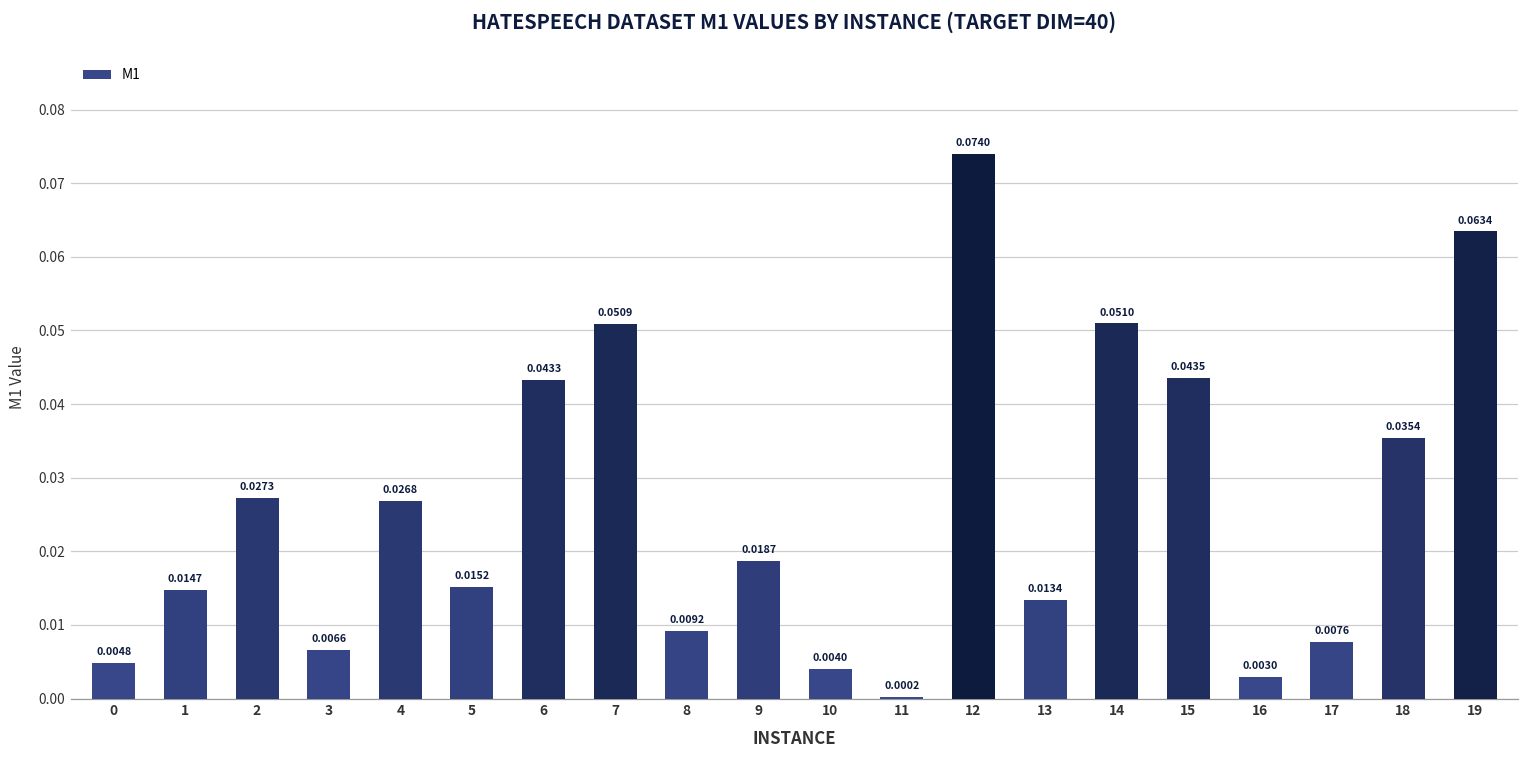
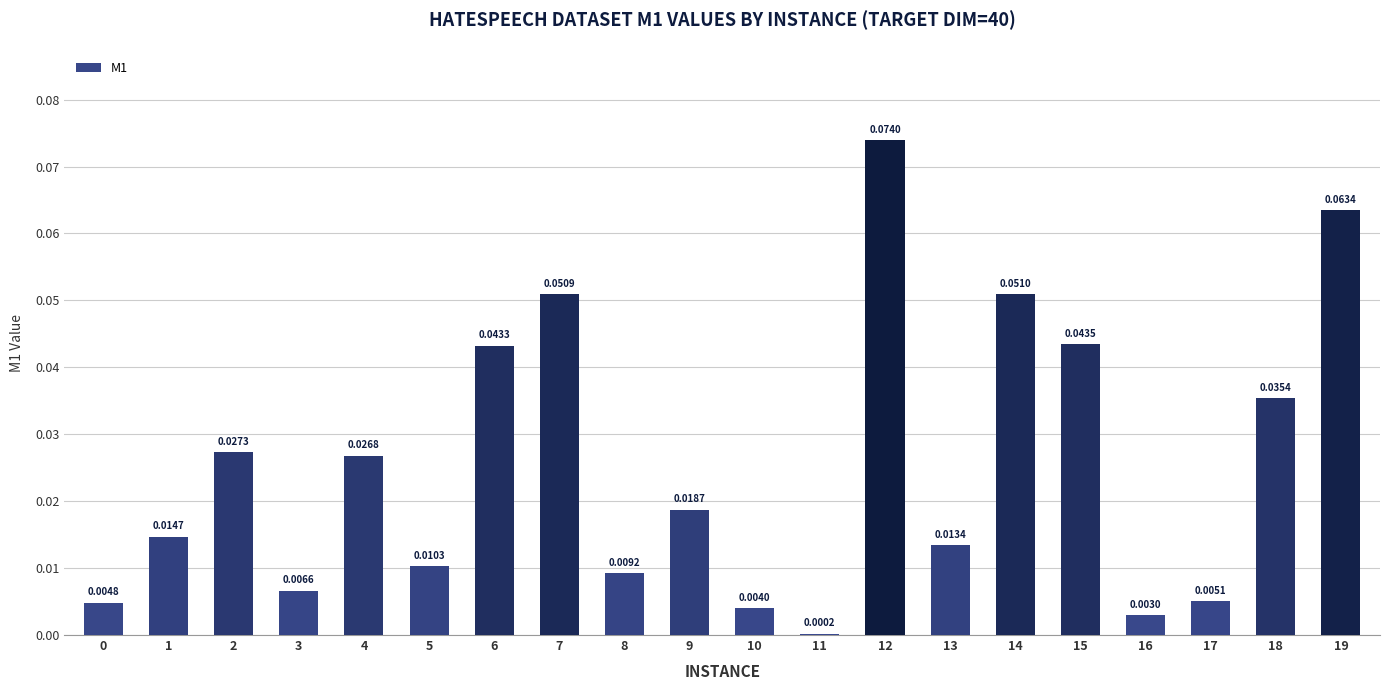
  {
    "0": 0.0048,
    "1": 0.0147,
    "2": 0.0273,
    "3": 0.0066,
    "4": 0.0268,
-   "5": 0.0152,
+   "5": 0.0103,
    "6": 0.0433,
    "7": 0.0509,
    "8": 0.0092,
    "9": 0.0187,
    "10": 0.0040,
    "11": 0.0002,
    "12": 0.0740,
    "13": 0.0134,
    "14": 0.0510,
    "15": 0.0435,
    "16": 0.0030,
-   "17": 0.0076,
+   "17": 0.0051,
    "18": 0.0354,
    "19": 0.0634
  }
